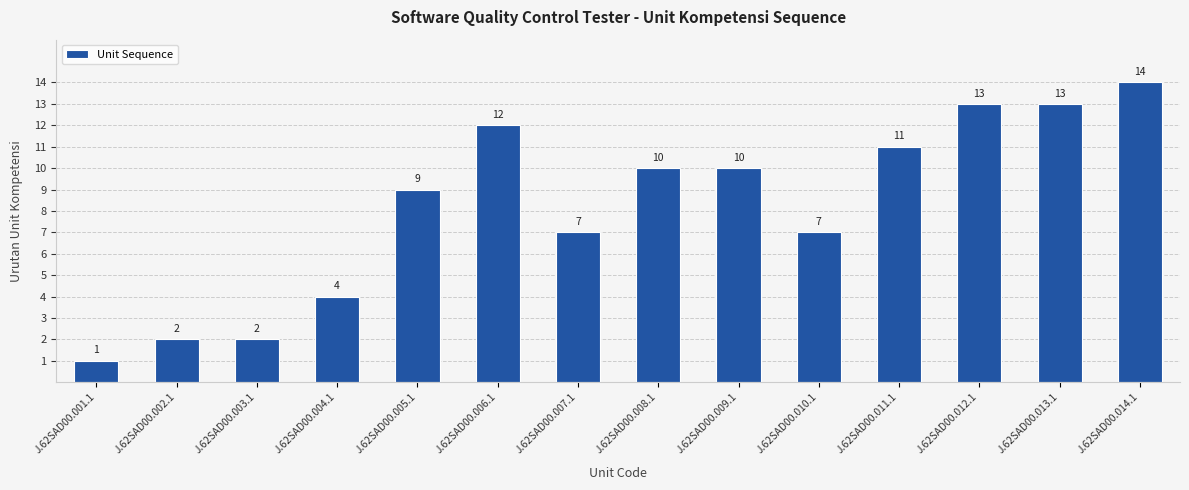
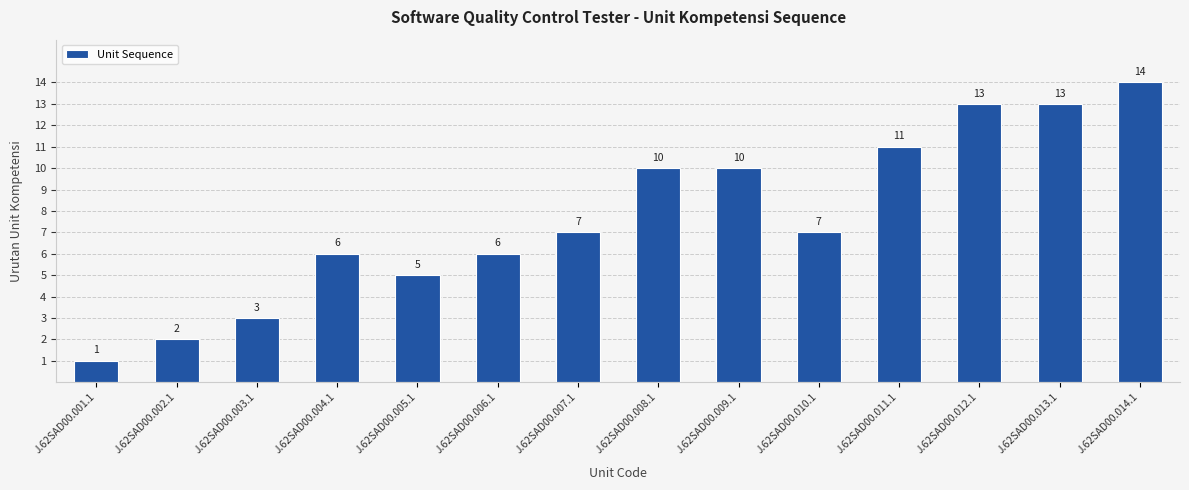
  {
    "J.62SAD00.001.1": 1,
    "J.62SAD00.002.1": 2,
-   "J.62SAD00.003.1": 2,
-   "J.62SAD00.004.1": 4,
-   "J.62SAD00.005.1": 9,
-   "J.62SAD00.006.1": 12,
+   "J.62SAD00.003.1": 3,
+   "J.62SAD00.004.1": 6,
+   "J.62SAD00.005.1": 5,
+   "J.62SAD00.006.1": 6,
    "J.62SAD00.007.1": 7,
    "J.62SAD00.008.1": 10,
    "J.62SAD00.009.1": 10,
    "J.62SAD00.010.1": 7,
    "J.62SAD00.011.1": 11,
    "J.62SAD00.012.1": 13,
    "J.62SAD00.013.1": 13,
    "J.62SAD00.014.1": 14
  }
